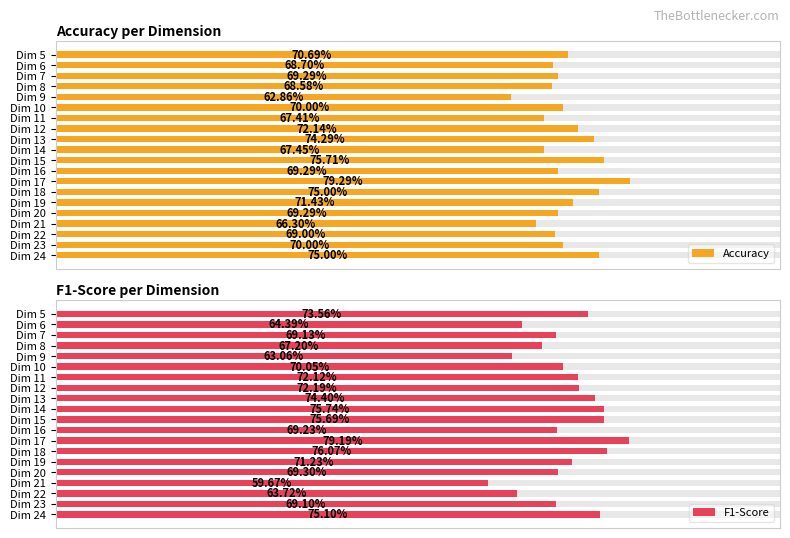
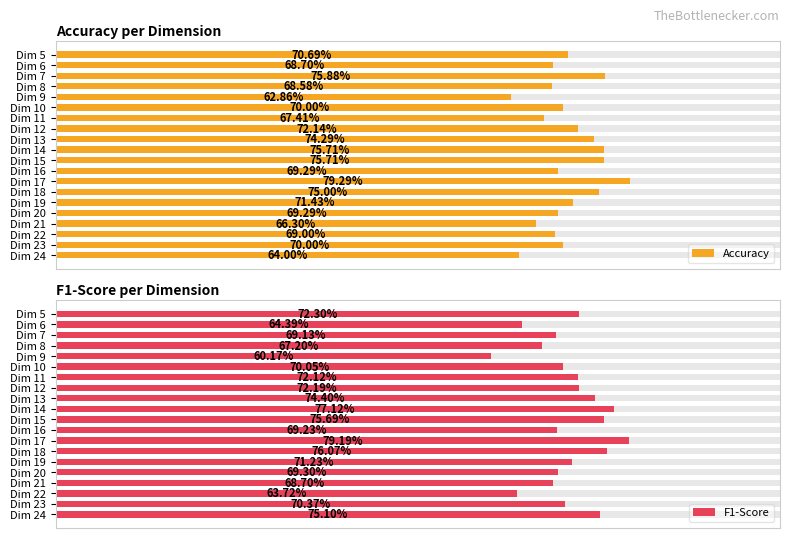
  {
    "Accuracy per Dimension": {
      "Accuracy": {
-       "Dim 7": "69.29%",
-       "Dim 14": "67.45%",
-       "Dim 24": "75.00%"
+       "Dim 7": "75.88%",
+       "Dim 14": "75.71%",
+       "Dim 24": "64.00%"
      }
    },
    "F1-Score per Dimension": {
      "F1-Score": {
-       "Dim 5": "73.56%",
-       "Dim 9": "63.06%",
-       "Dim 14": "75.74%",
-       "Dim 21": "59.67%",
-       "Dim 23": "69.10%"
+       "Dim 5": "72.30%",
+       "Dim 9": "60.17%",
+       "Dim 14": "77.12%",
+       "Dim 21": "68.70%",
+       "Dim 23": "70.37%"
      }
    }
  }
